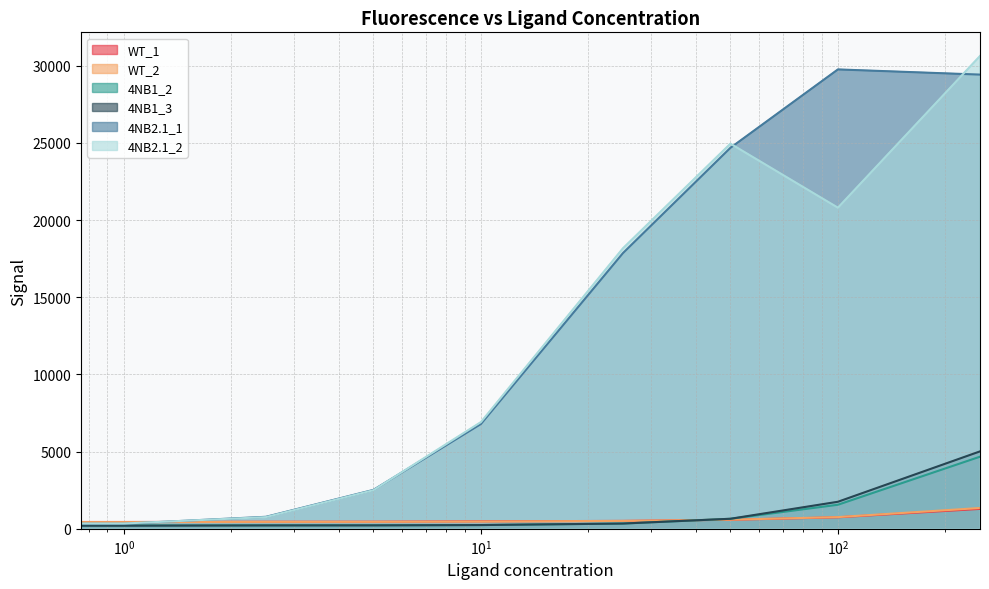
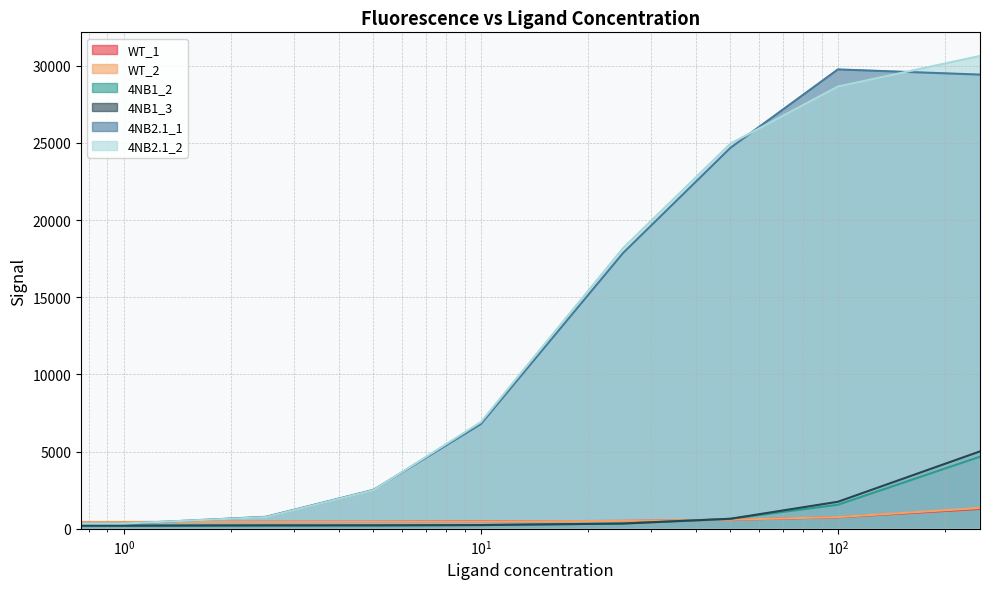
  {
    "4NB1_3": {
      "10^2": 1800
    },
    "4NB2.1_2": {
-     "10^2": 20800
+     "10^2": 28700
    }
  }
